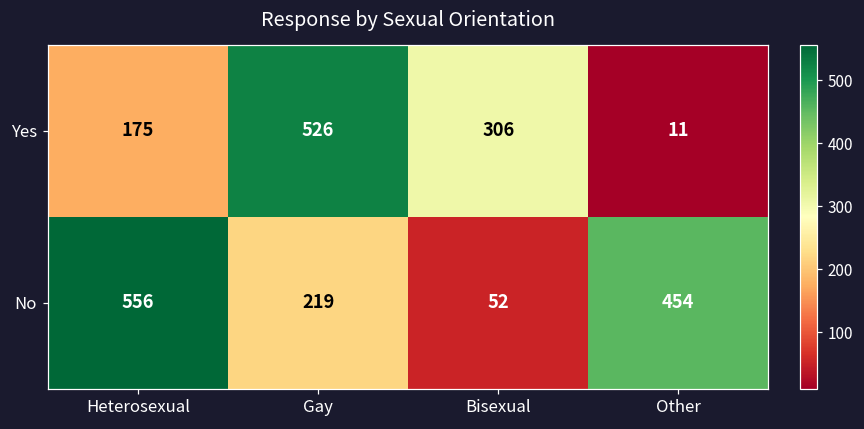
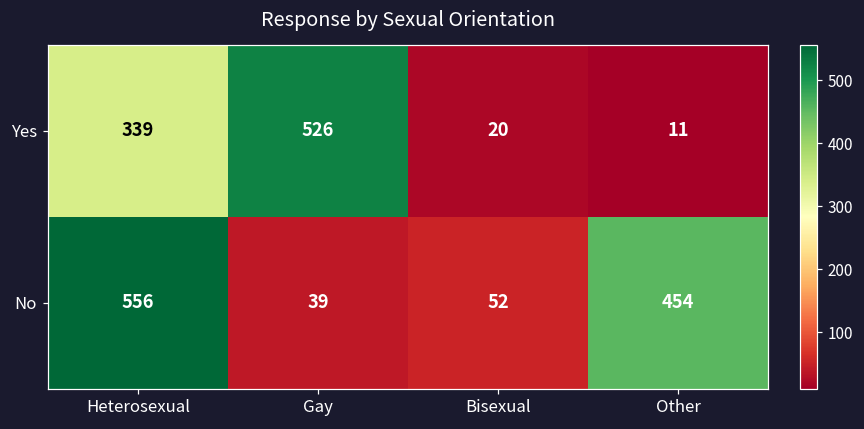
  {
    "Yes": {
-     "Heterosexual": 175,
+     "Heterosexual": 339,
      "Gay": 526,
-     "Bisexual": 306,
+     "Bisexual": 20,
      "Other": 11
    },
    "No": {
      "Heterosexual": 556,
-     "Gay": 219,
+     "Gay": 39,
      "Bisexual": 52,
      "Other": 454
    }
  }
